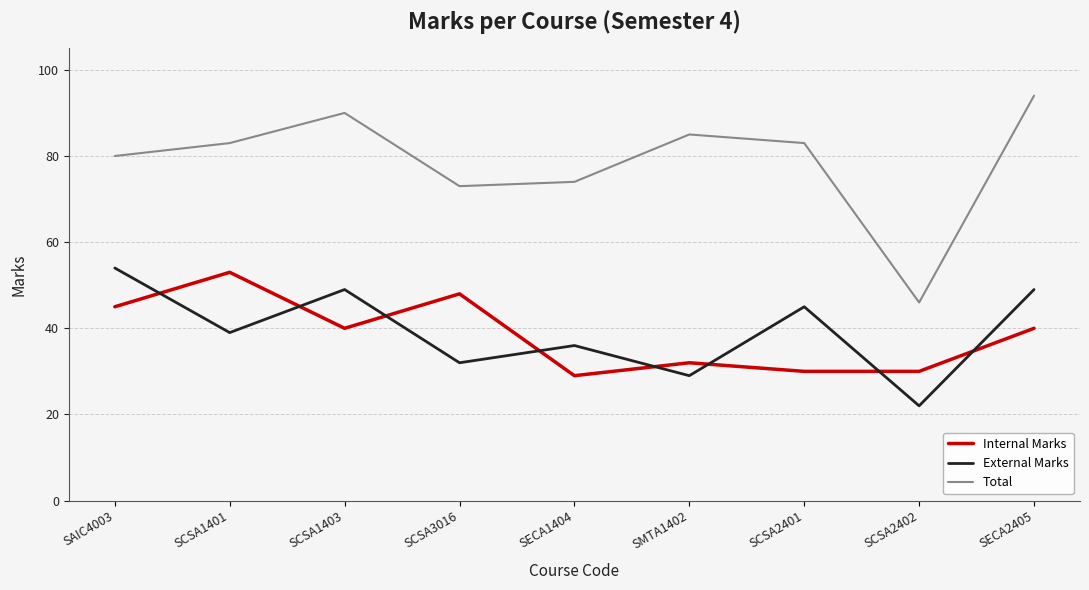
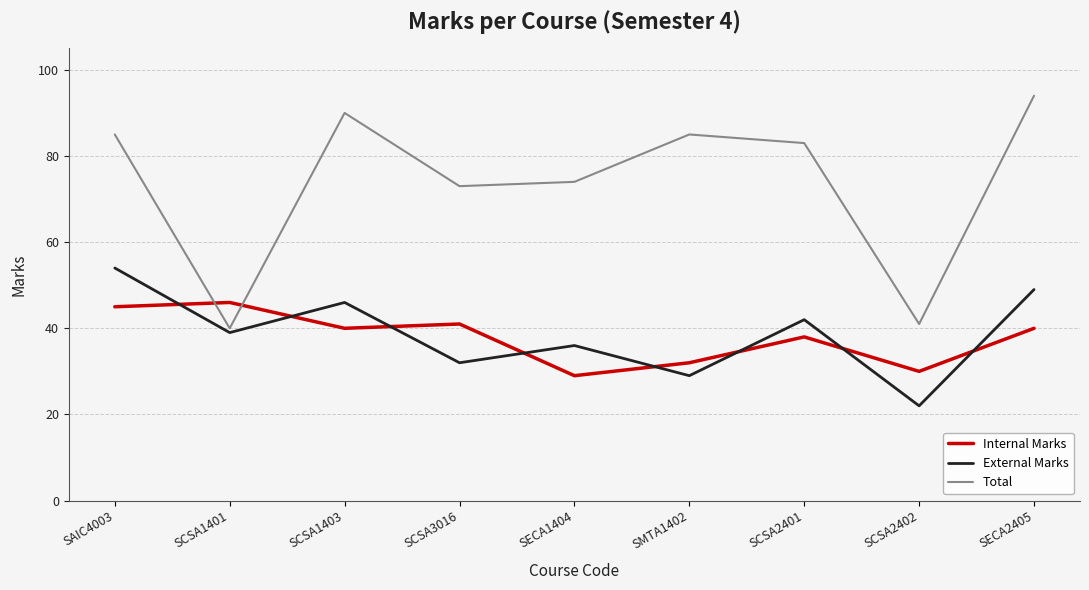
  {
    "Internal Marks": {
      "SAIC4003": 45,
-     "SCSA1401": 53,
+     "SCSA1401": 46,
      "SCSA1403": 40,
-     "SCSA3016": 48,
+     "SCSA3016": 41,
      "SECA1404": 29,
      "SMTA1402": 32,
-     "SCSA2401": 30,
+     "SCSA2401": 38,
      "SCSA2402": 30,
      "SECA2405": 40
    },
    "External Marks": {
      "SAIC4003": 54,
      "SCSA1401": 39,
-     "SCSA1403": 49,
+     "SCSA1403": 46,
      "SCSA3016": 32,
      "SECA1404": 36,
      "SMTA1402": 29,
-     "SCSA2401": 45,
+     "SCSA2401": 42,
      "SCSA2402": 22,
      "SECA2405": 49
    },
    "Total": {
-     "SAIC4003": 80,
-     "SCSA1401": 83,
+     "SAIC4003": 85,
+     "SCSA1401": 40,
      "SCSA1403": 90,
      "SCSA3016": 73,
      "SECA1404": 74,
      "SMTA1402": 85,
      "SCSA2401": 83,
-     "SCSA2402": 46,
+     "SCSA2402": 41,
      "SECA2405": 94
    }
  }
